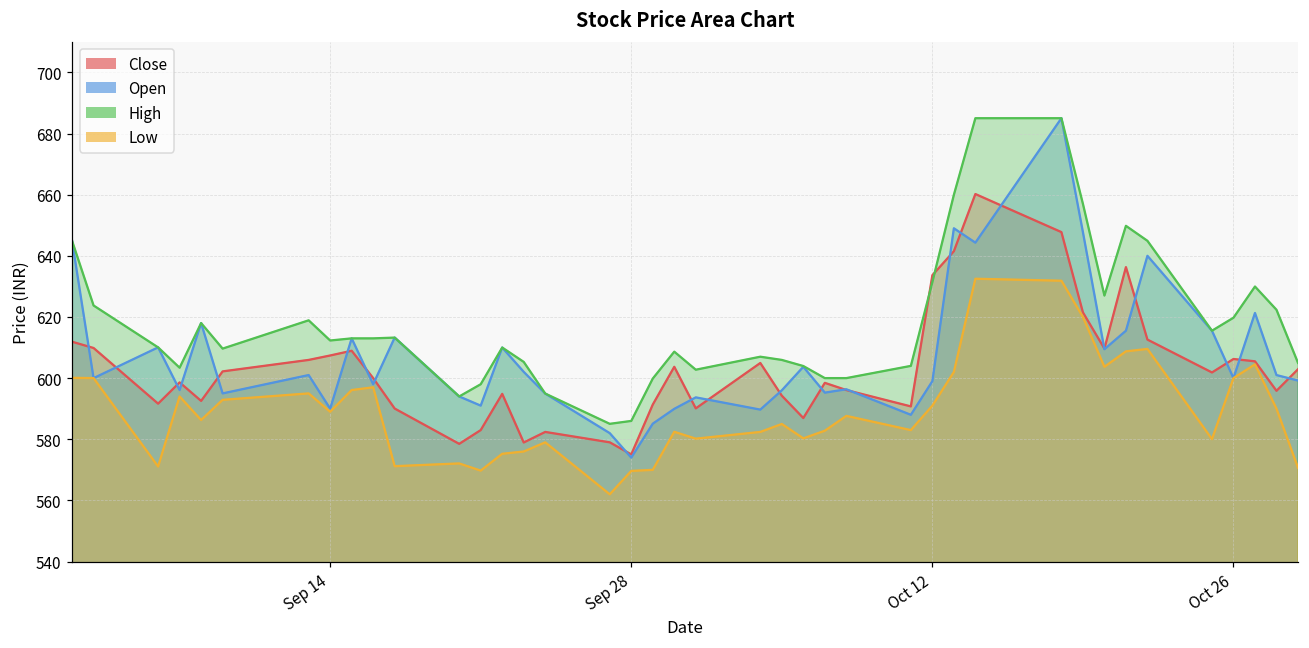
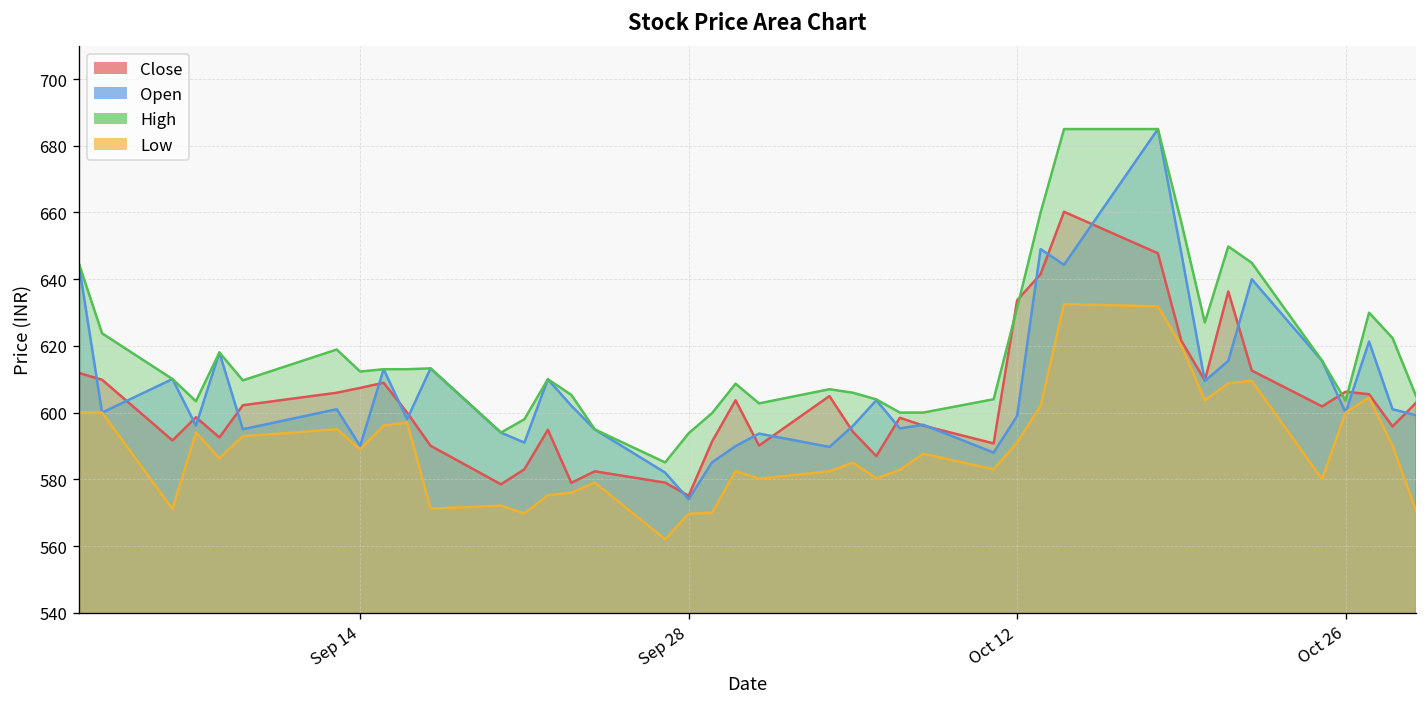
  {
    "Open": {
      "Sep 14": 590,
      "Sep 28": 574,
      "Oct 12": 599
    },
    "High": {
      "Sep 14": 612,
-     "Sep 28": 586,
+     "Sep 28": 594,
      "Oct 12": 631,
-     "Oct 26": 620
+     "Oct 26": 604
    }
  }
